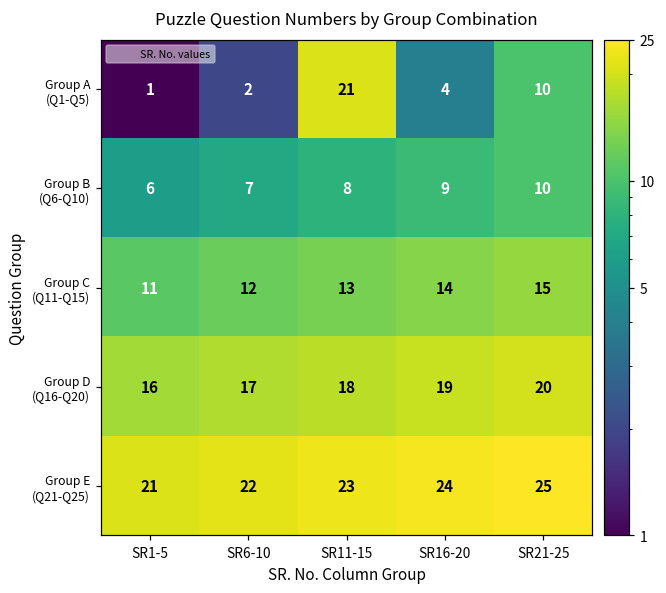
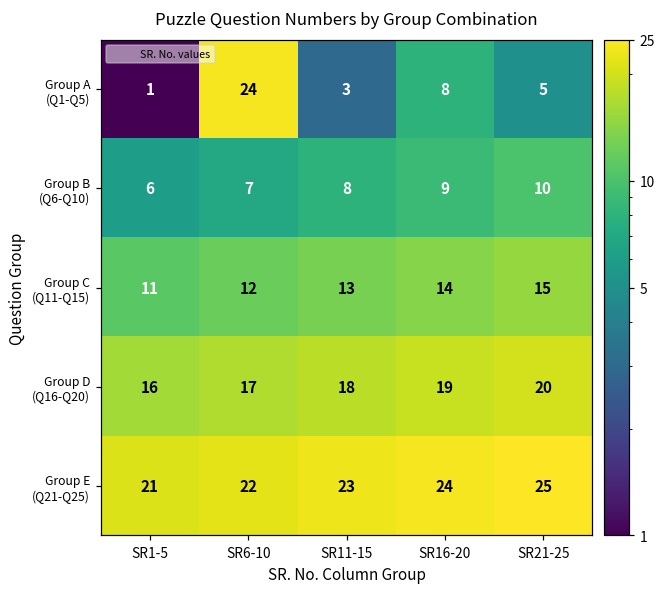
  {
    "Group A (Q1-Q5)": {
      "SR1-5": 1,
-     "SR6-10": 2,
-     "SR11-15": 21,
-     "SR16-20": 4,
-     "SR21-25": 10
+     "SR6-10": 24,
+     "SR11-15": 3,
+     "SR16-20": 8,
+     "SR21-25": 5
    },
    "Group B (Q6-Q10)": {
      "SR1-5": 6,
      "SR6-10": 7,
      "SR11-15": 8,
      "SR16-20": 9,
      "SR21-25": 10
    },
    "Group C (Q11-Q15)": {
      "SR1-5": 11,
      "SR6-10": 12,
      "SR11-15": 13,
      "SR16-20": 14,
      "SR21-25": 15
    },
    "Group D (Q16-Q20)": {
      "SR1-5": 16,
      "SR6-10": 17,
      "SR11-15": 18,
      "SR16-20": 19,
      "SR21-25": 20
    },
    "Group E (Q21-Q25)": {
      "SR1-5": 21,
      "SR6-10": 22,
      "SR11-15": 23,
      "SR16-20": 24,
      "SR21-25": 25
    }
  }
